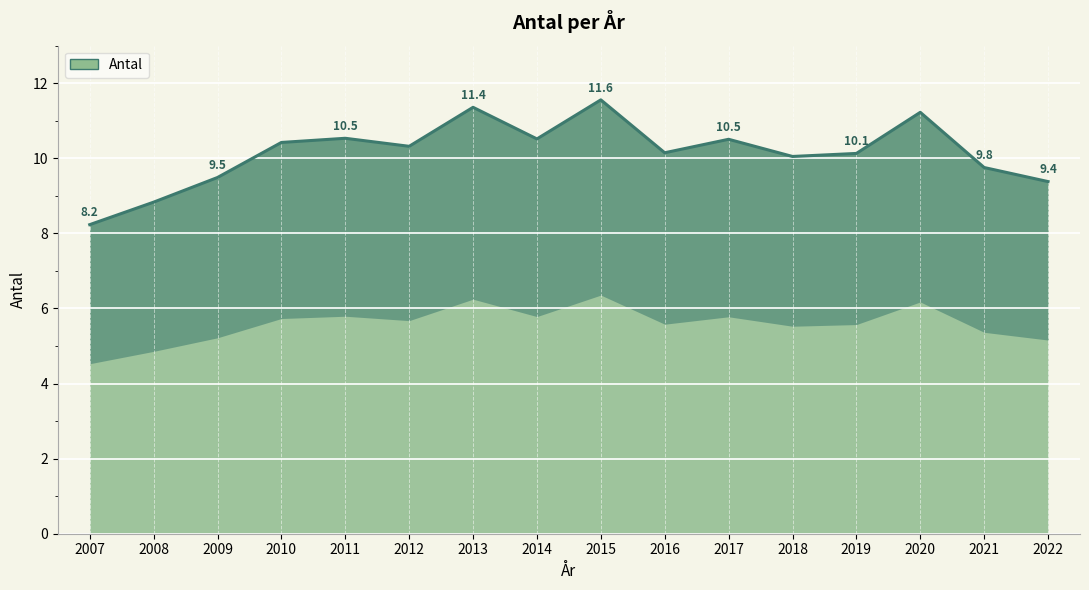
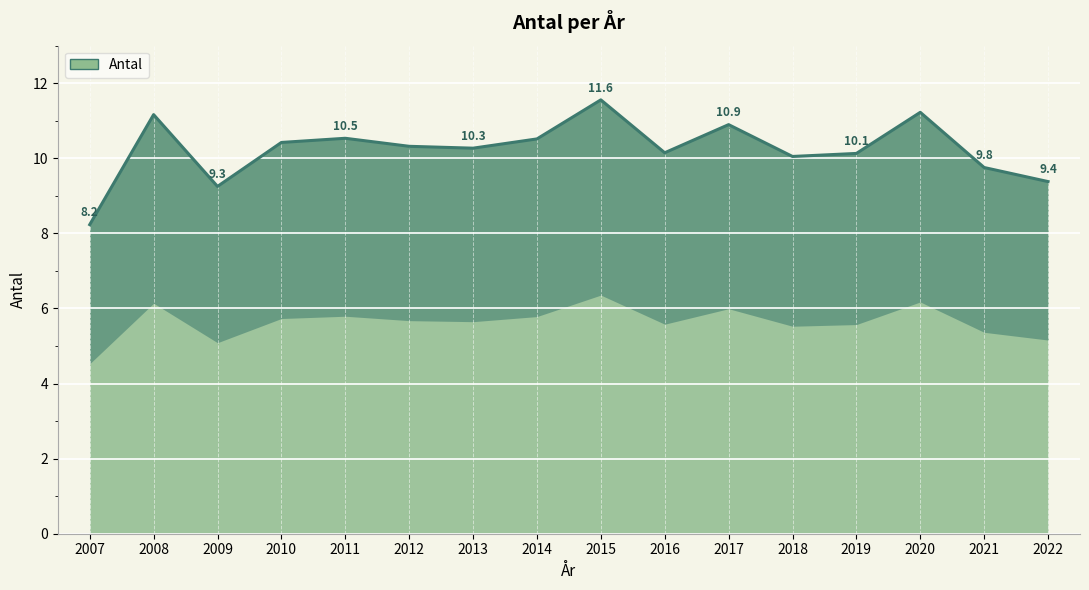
  {
    "2007": 8.2,
-   "2008": 8.8,
-   "2009": 9.5,
+   "2008": 11.2,
+   "2009": 9.3,
    "2011": 10.5,
-   "2013": 11.4,
+   "2013": 10.3,
    "2015": 11.6,
-   "2017": 10.5,
+   "2017": 10.9,
    "2019": 10.1,
    "2021": 9.8,
    "2022": 9.4
  }
